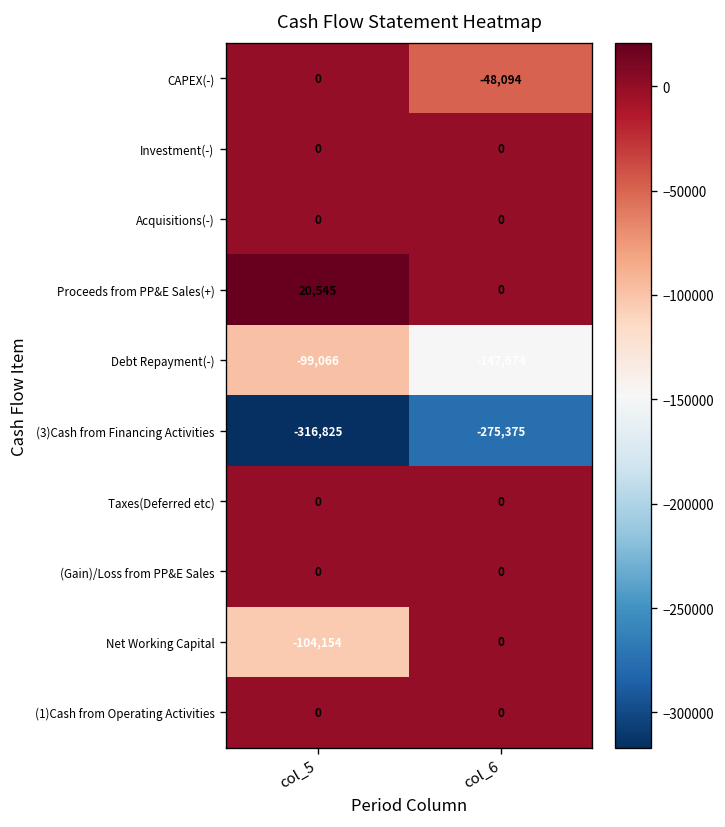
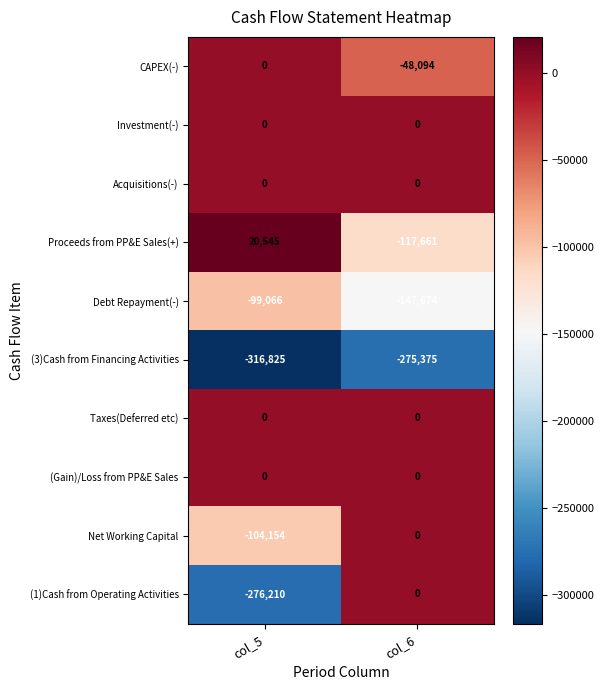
  {
    "CAPEX(-)": {
      "col_5": "0",
      "col_6": "-48,094"
    },
    "Investment(-)": {
      "col_5": "0",
      "col_6": "0"
    },
    "Acquisitions(-)": {
      "col_5": "0",
      "col_6": "0"
    },
    "Proceeds from PP&E Sales(+)": {
      "col_5": "20,545",
-     "col_6": "0"
+     "col_6": "-117,661"
    },
    "Debt Repayment(-)": {
      "col_5": "-99,066"
    },
    "(3)Cash from Financing Activities": {
      "col_5": "-316,825",
      "col_6": "-275,375"
    },
    "Taxes(Deferred etc)": {
      "col_5": "0",
      "col_6": "0"
    },
    "(Gain)/Loss from PP&E Sales": {
      "col_5": "0",
      "col_6": "0"
    },
    "Net Working Capital": {
      "col_5": "-104,154",
      "col_6": "0"
    },
    "(1)Cash from Operating Activities": {
-     "col_5": "0",
+     "col_5": "-276,210",
      "col_6": "0"
    }
  }
